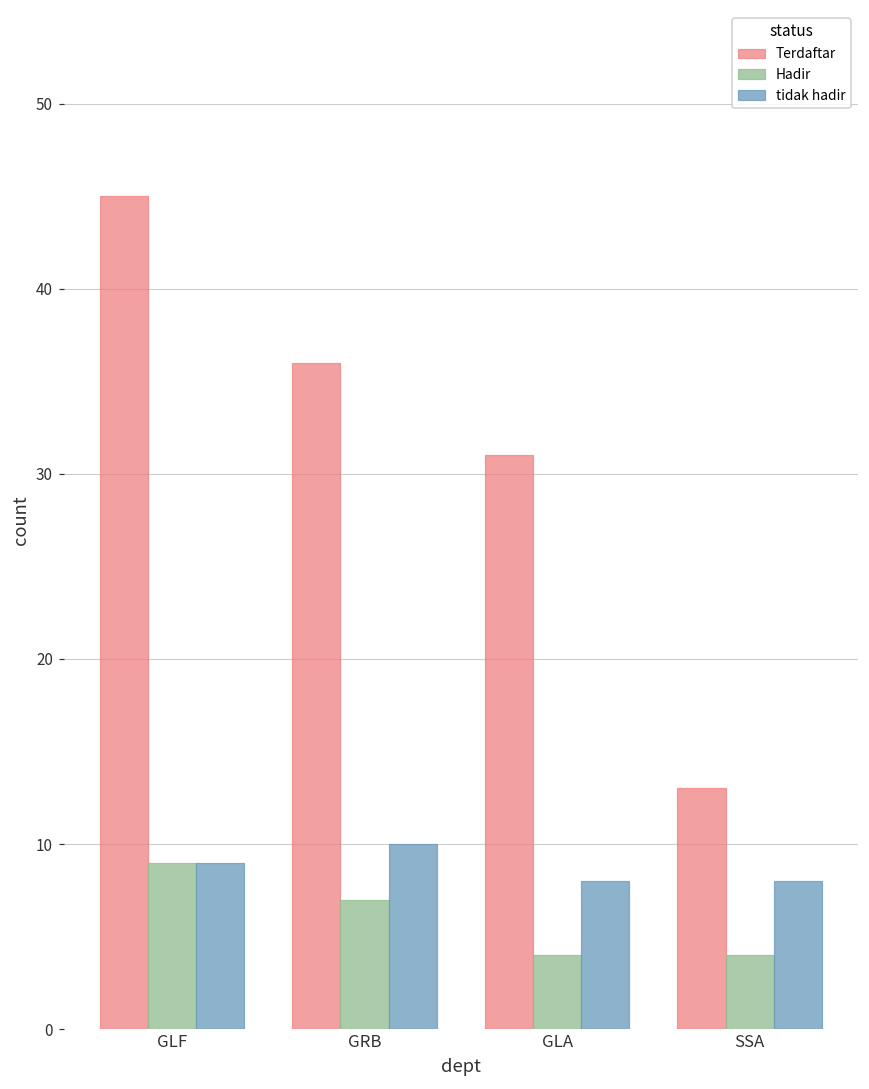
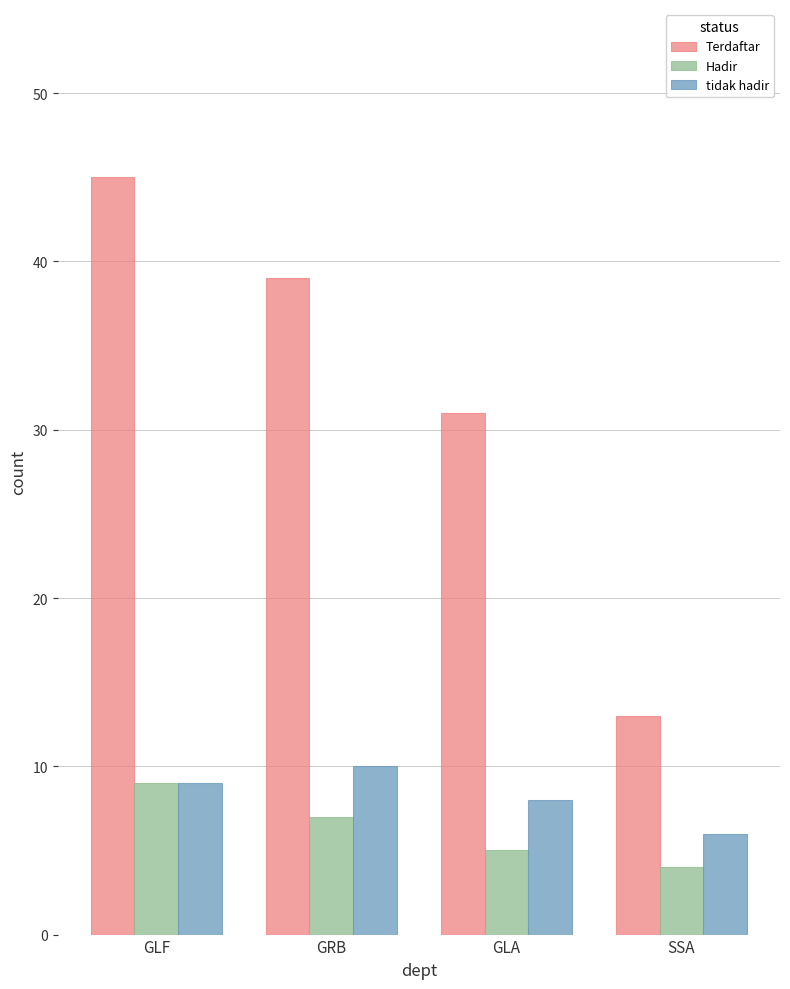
  {
    "Terdaftar": {
      "GLF": 45,
-     "GRB": 36,
+     "GRB": 39,
      "GLA": 31,
      "SSA": 13
    },
    "Hadir": {
      "GLF": 9,
      "GRB": 7,
-     "GLA": 4,
+     "GLA": 5,
      "SSA": 4
    },
    "tidak hadir": {
      "GLF": 9,
      "GRB": 10,
      "GLA": 8,
-     "SSA": 8
+     "SSA": 6
    }
  }
